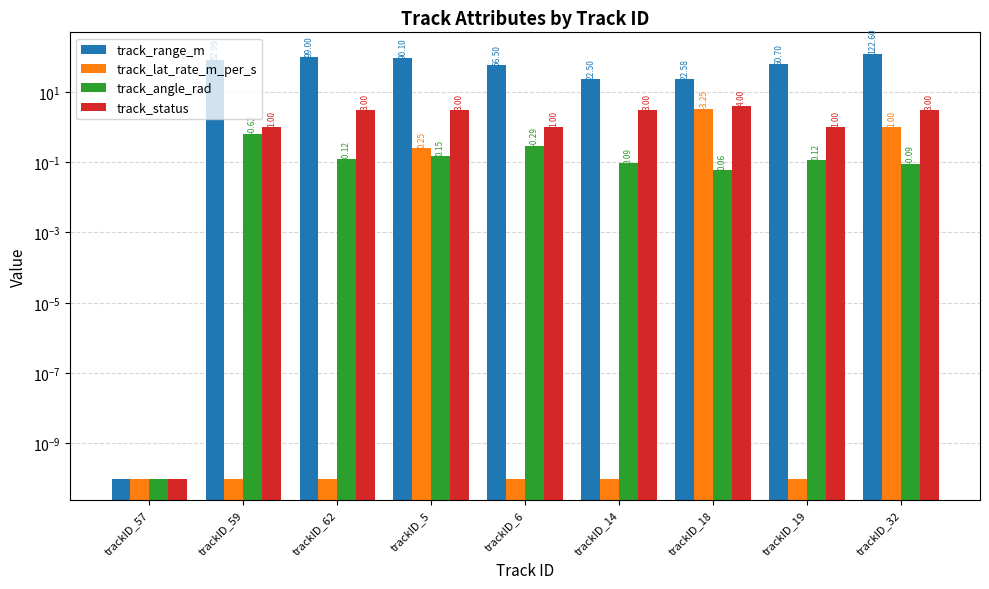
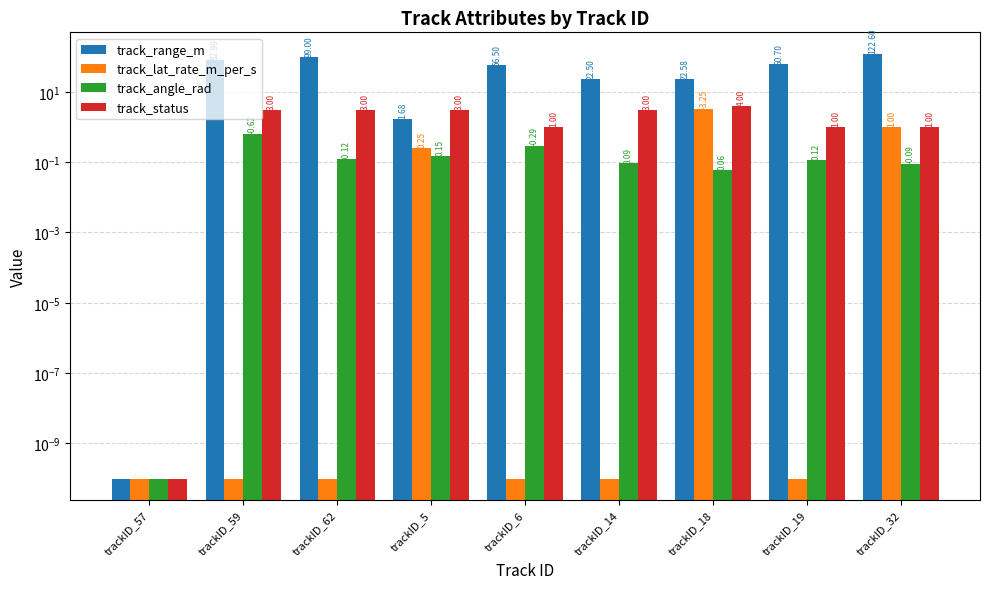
  {
    "track_range_m": {
      "trackID_62": 99.00,
-     "trackID_5": 90.10,
+     "trackID_5": 1.68,
      "trackID_6": 56.50,
      "trackID_14": 22.50,
      "trackID_18": 22.58,
      "trackID_19": 60.70,
      "trackID_32": 122.60
    },
    "track_lat_rate_m_per_s": {
      "trackID_5": 0.25,
      "trackID_32": 1.00
    },
    "track_angle_rad": {
      "trackID_5": 0.15,
      "trackID_14": 0.09,
      "trackID_18": 0.06,
      "trackID_19": 0.12
    },
    "track_status": {
-     "trackID_59": 1.00,
+     "trackID_59": 3.00,
      "trackID_62": 3.00,
      "trackID_5": 3.00,
      "trackID_6": 1.00,
      "trackID_14": 3.00,
      "trackID_18": 4.00,
      "trackID_19": 1.00,
-     "trackID_32": 3.00
+     "trackID_32": 1.00
    }
  }
